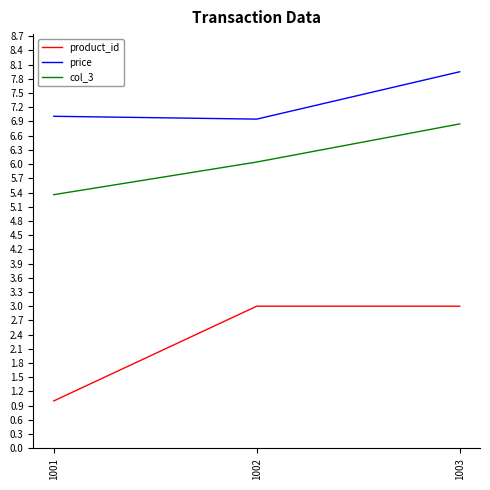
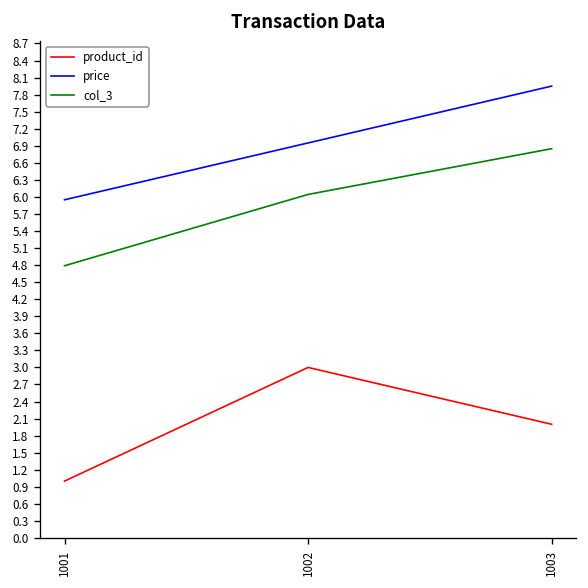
  {
    "product_id": {
      "1001": 1,
      "1002": 3,
-     "1003": 3
+     "1003": 2
    },
    "price": {
-     "1001": 7.0,
+     "1001": 6.0,
      "1002": 7.0,
      "1003": 8.0
    },
    "col_3": {
-     "1001": 5.4,
+     "1001": 4.8,
      "1002": 6.0,
      "1003": 6.8
    }
  }
